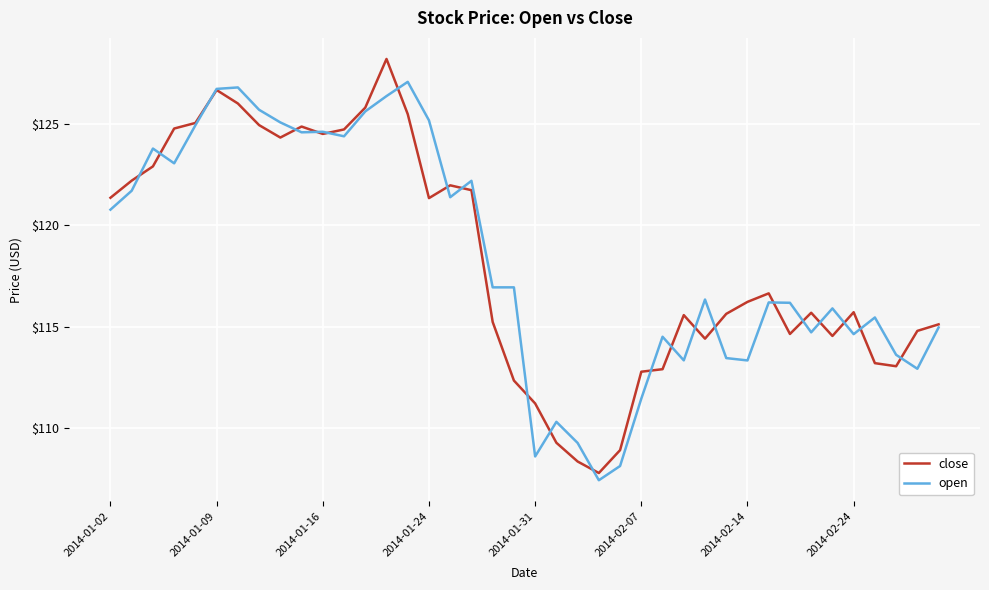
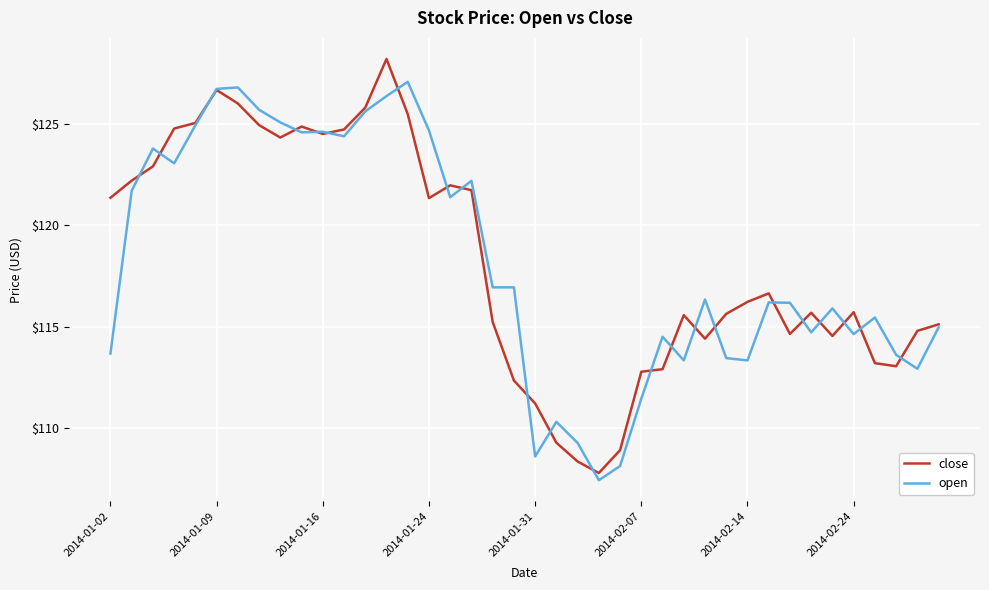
  {
    "close": {
      "2014-01-02": "$121.4",
      "2014-01-24": "$121.3",
      "2014-01-31": "$111.2",
      "2014-02-07": "$112.8",
      "2014-02-14": "$116.2",
      "2014-02-24": "$115.7"
    },
    "open": {
-     "2014-01-02": "$120.8",
-     "2014-01-24": "$125.2",
+     "2014-01-02": "$113.7",
+     "2014-01-24": "$124.7",
      "2014-01-31": "$108.6",
      "2014-02-07": "$111.5",
      "2014-02-14": "$113.3",
      "2014-02-24": "$114.6"
    }
  }
